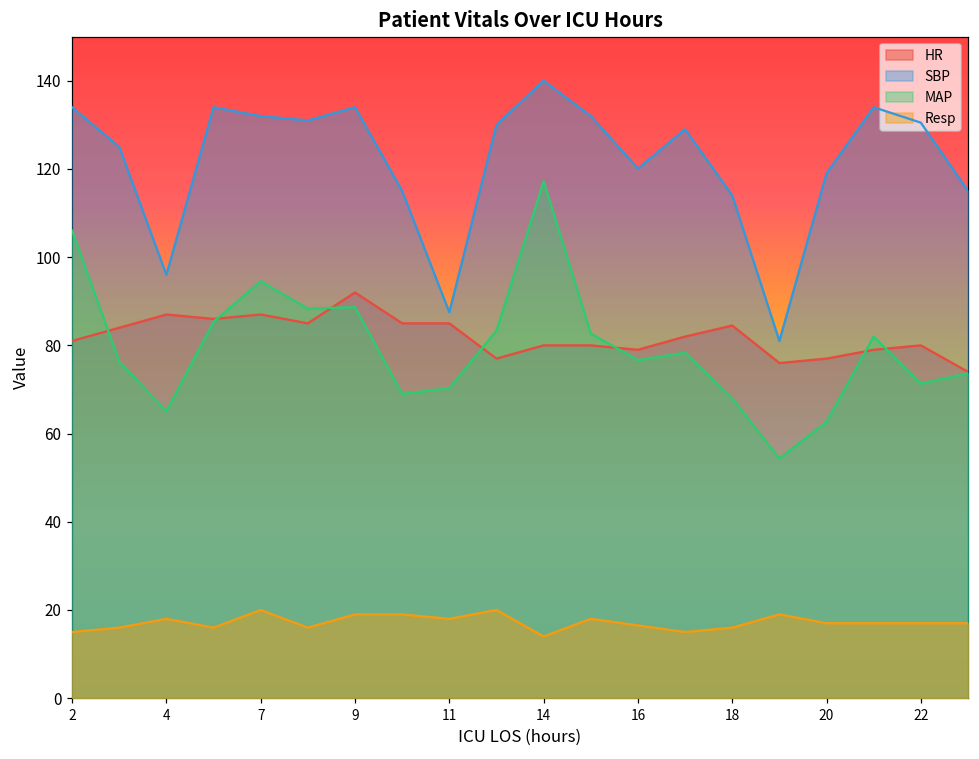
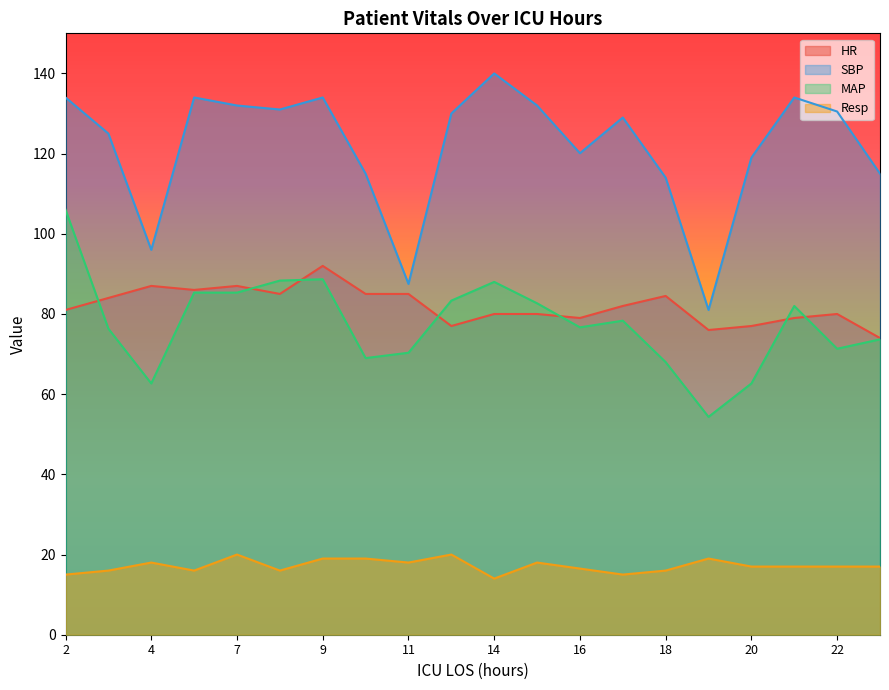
  {
    "SBP": {
      "2": 134,
      "4": 96,
      "7": 132,
      "9": 134,
      "11": 88,
      "14": 140,
      "16": 120,
      "18": 114,
      "20": 119
    },
    "MAP": {
      "2": 106,
-     "4": 65,
-     "7": 95,
+     "4": 63,
+     "7": 85,
      "9": 89,
      "11": 70,
-     "14": 117,
+     "14": 88,
      "16": 77,
      "18": 68,
      "20": 63,
      "22": 71
    }
  }
